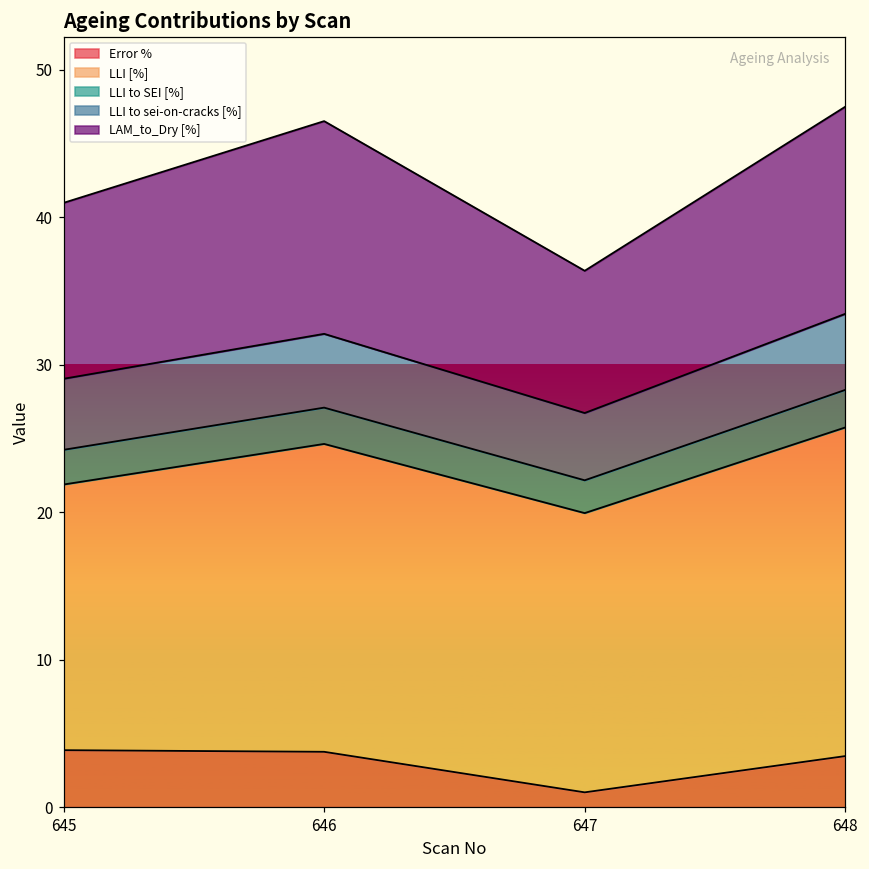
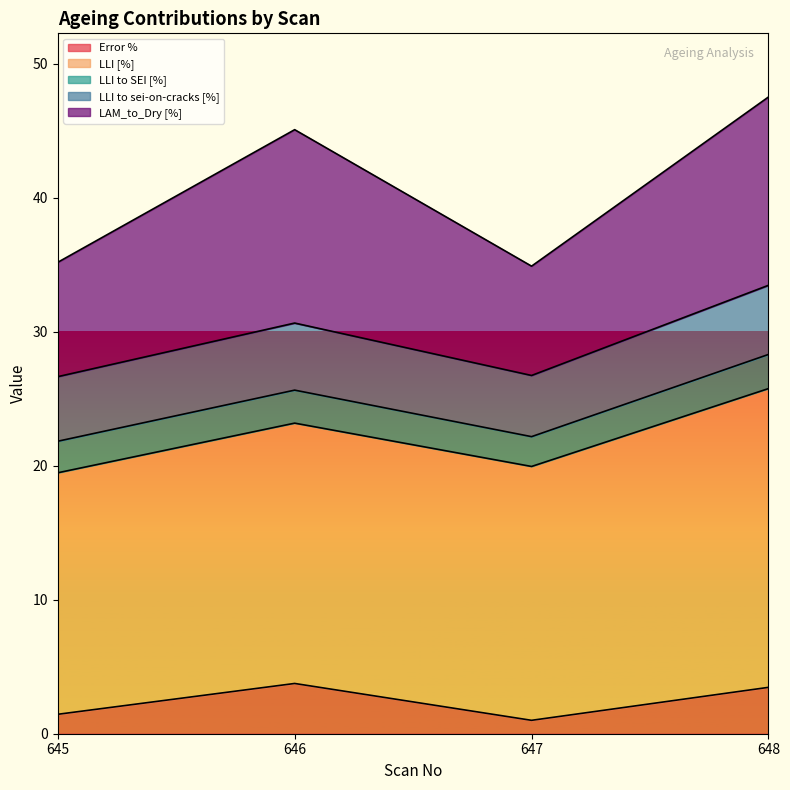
  {
    "Error %": {
-     "645": 3.9,
+     "645": 1.5,
      "646": 3.8,
      "647": 1.0,
      "648": 3.5
    },
    "LLI [%]": {
      "645": 18.0,
-     "646": 20.9,
+     "646": 19.4,
      "647": 18.9,
      "648": 22.3
    },
    "LAM_to_Dry [%]": {
-     "645": 11.9,
+     "645": 8.5,
      "646": 14.4,
-     "647": 9.6,
+     "647": 8.2,
      "648": 14.0
    }
  }
